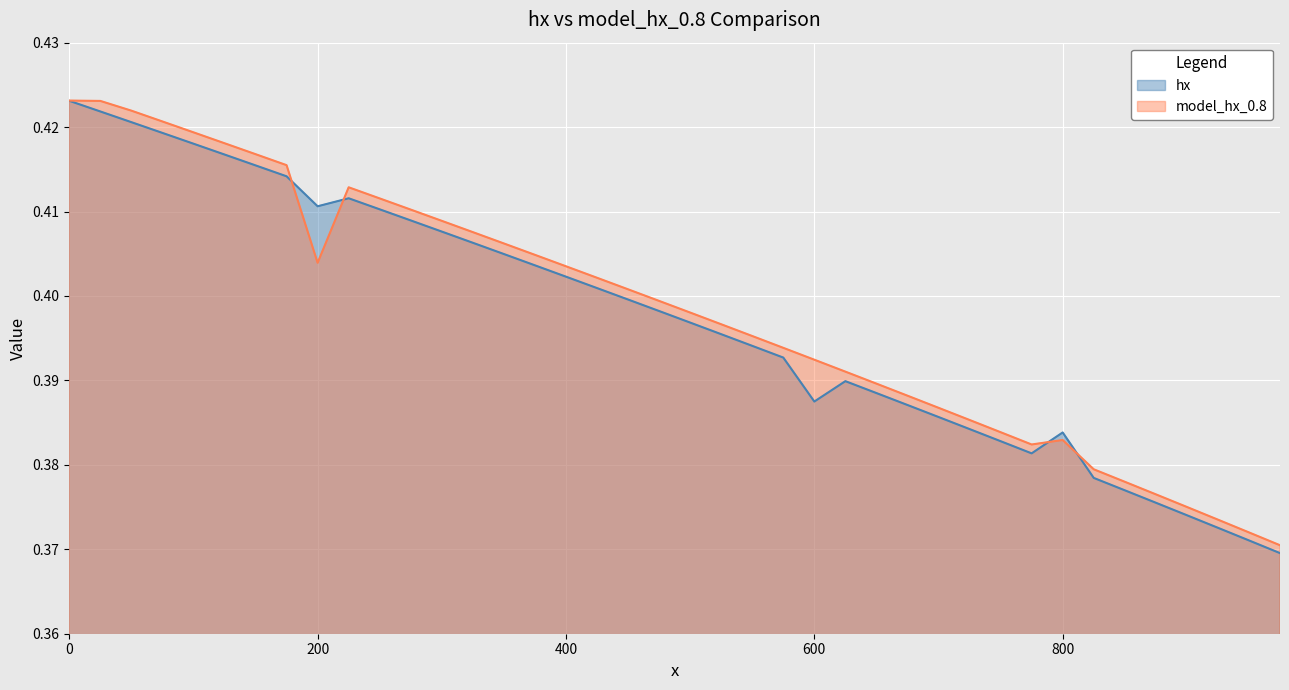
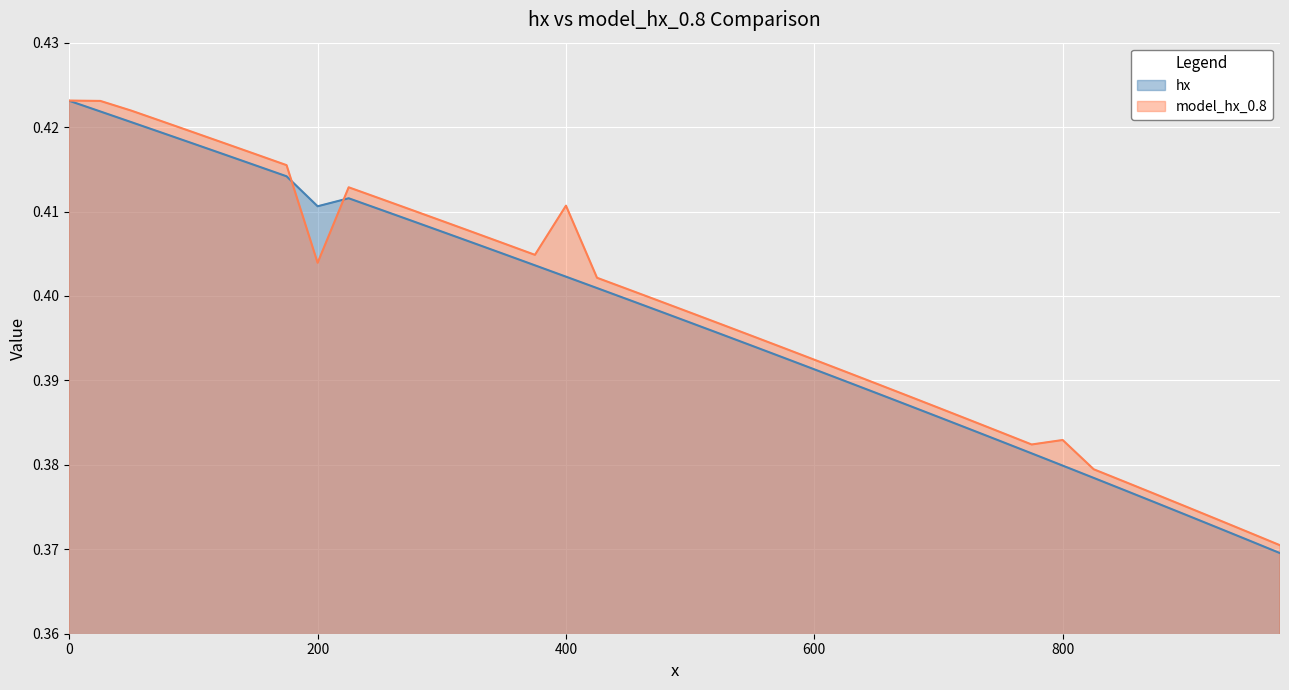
  {
    "hx": {
      "200": 0.411,
      "400": 0.402,
-     "600": 0.387,
-     "800": 0.384
+     "600": 0.391,
+     "800": 0.380
    },
    "model_hx_0.8": {
      "200": 0.404,
-     "400": 0.404,
+     "400": 0.411,
      "600": 0.392,
      "800": 0.383
    }
  }
